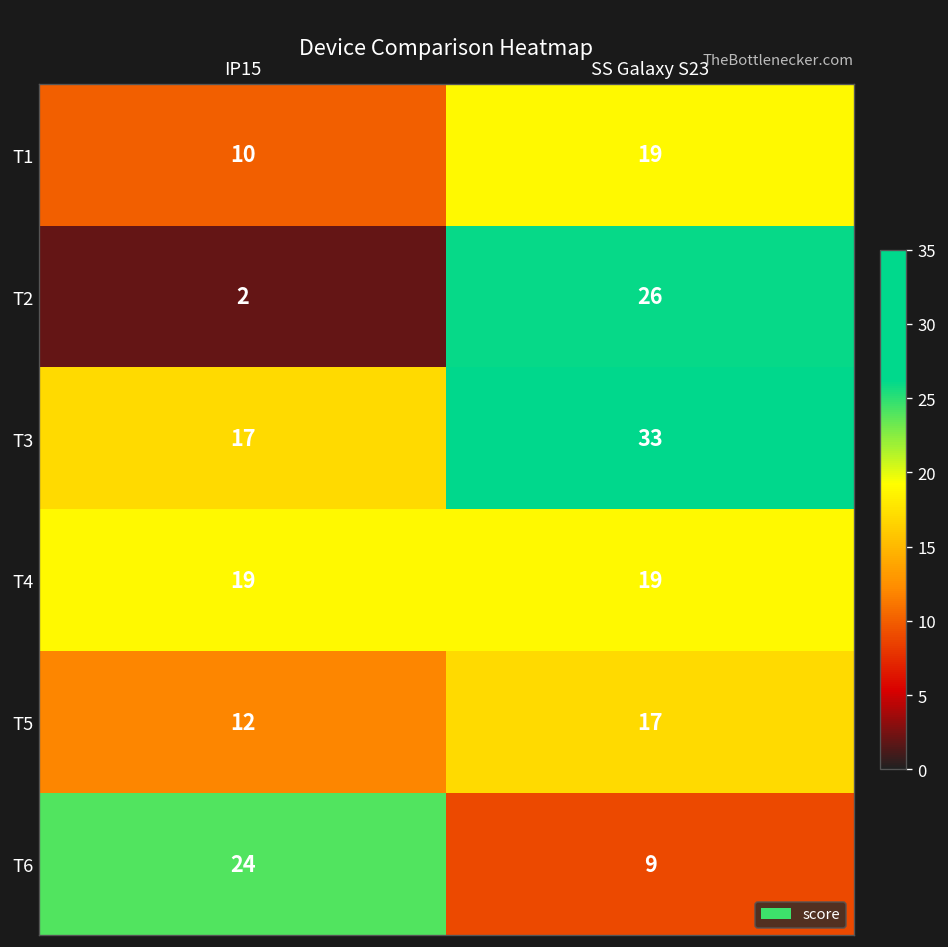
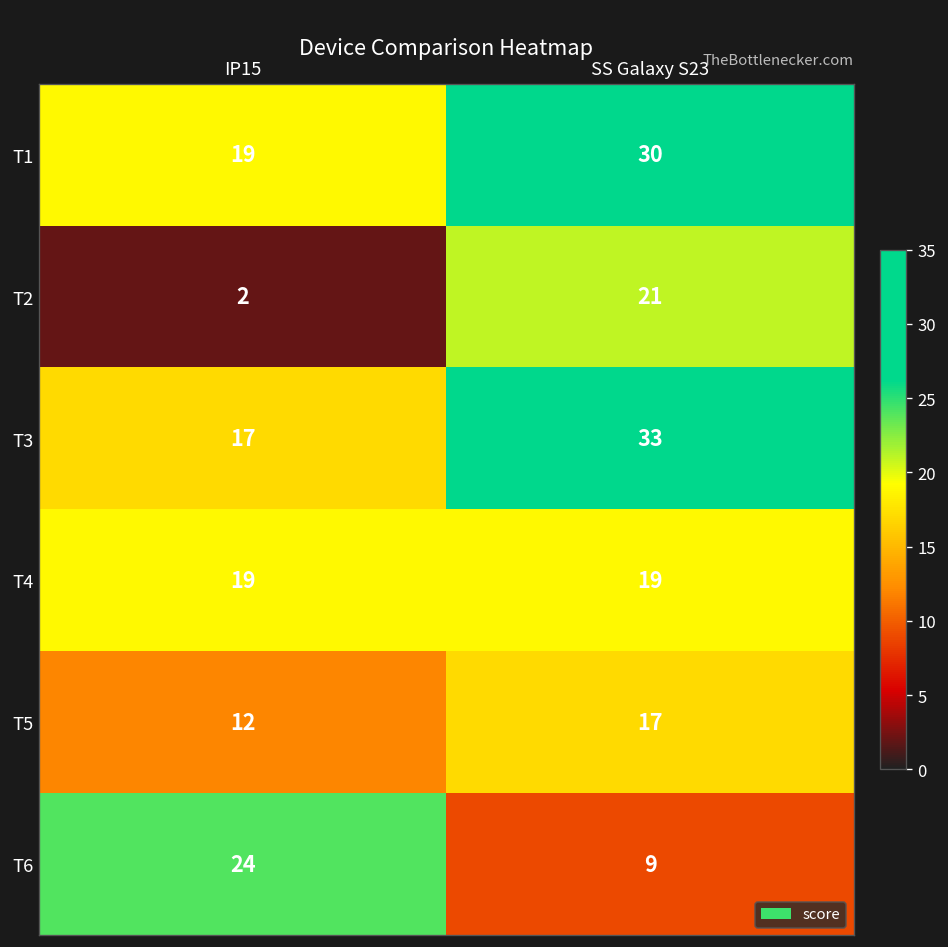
  {
    "T1": {
-     "IP15": 10,
-     "SS Galaxy S23": 19
+     "IP15": 19,
+     "SS Galaxy S23": 30
    },
    "T2": {
      "IP15": 2,
-     "SS Galaxy S23": 26
+     "SS Galaxy S23": 21
    },
    "T3": {
      "IP15": 17,
      "SS Galaxy S23": 33
    },
    "T4": {
      "IP15": 19,
      "SS Galaxy S23": 19
    },
    "T5": {
      "IP15": 12,
      "SS Galaxy S23": 17
    },
    "T6": {
      "IP15": 24,
      "SS Galaxy S23": 9
    }
  }
